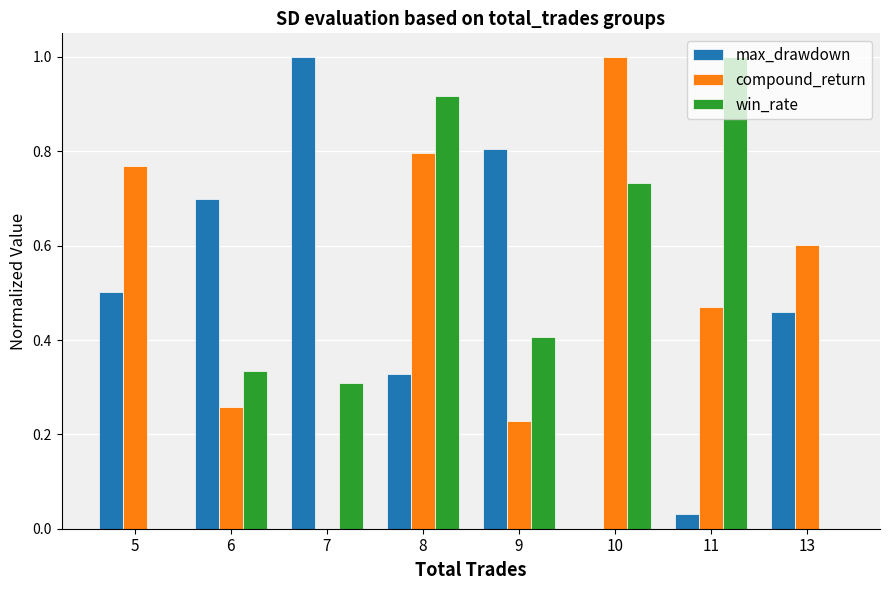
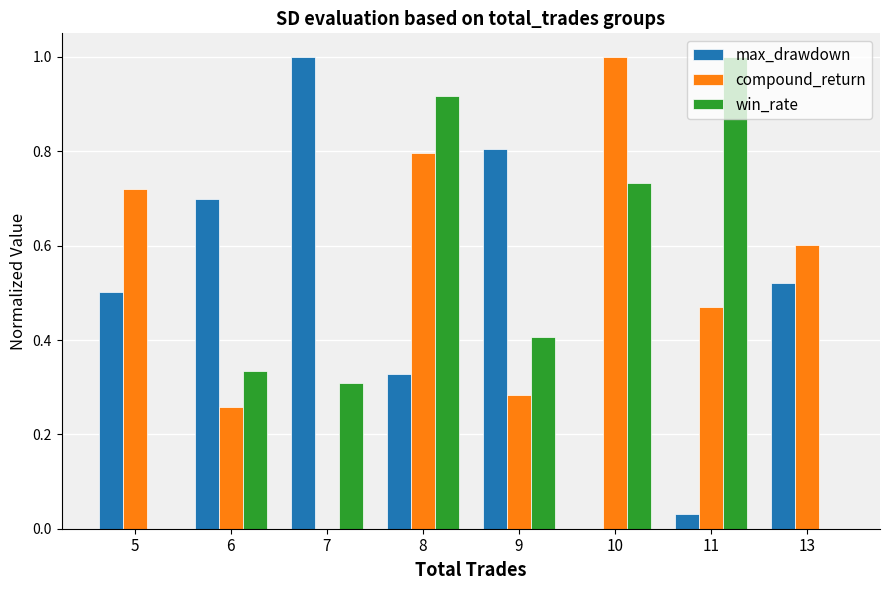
  {
    "max_drawdown": {
      "5": 0.50,
      "6": 0.70,
      "7": 1.00,
      "8": 0.33,
      "9": 0.81,
      "10": 0.00,
      "11": 0.03,
-     "13": 0.46
+     "13": 0.52
    },
    "compound_return": {
-     "5": 0.77,
+     "5": 0.72,
      "6": 0.26,
      "7": 0.00,
      "8": 0.80,
-     "9": 0.23,
+     "9": 0.28,
      "10": 1.00,
      "11": 0.47,
      "13": 0.60
    },
    "win_rate": {
      "5": 0.00,
      "6": 0.33,
      "7": 0.31,
      "8": 0.92,
      "9": 0.41,
      "10": 0.73,
      "13": 0.00
    }
  }
